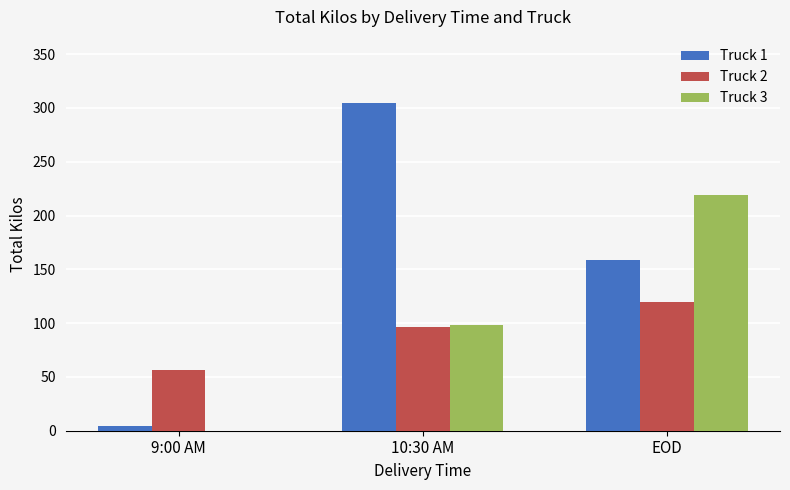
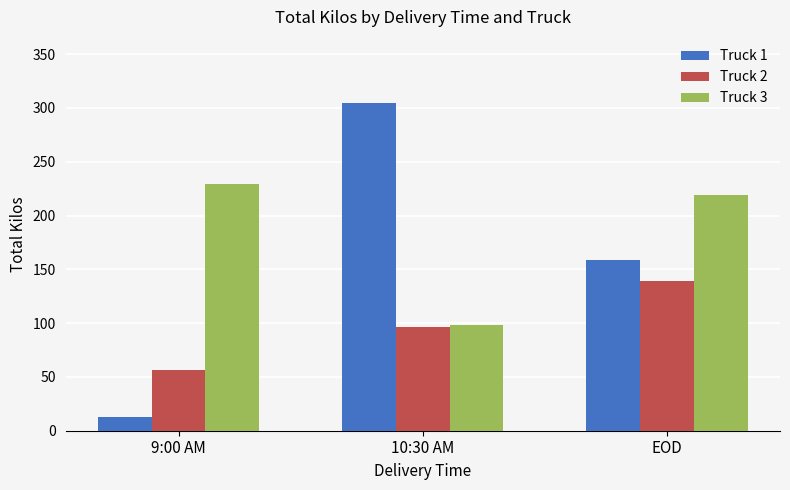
  {
    "Truck 1": {
-     "9:00 AM": 4,
+     "9:00 AM": 13,
      "10:30 AM": 305,
      "EOD": 159
    },
    "Truck 2": {
      "9:00 AM": 56,
      "10:30 AM": 96,
-     "EOD": 120
+     "EOD": 139
    },
    "Truck 3": {
-     "9:00 AM": 0,
+     "9:00 AM": 229,
      "10:30 AM": 98,
      "EOD": 219
    }
  }
